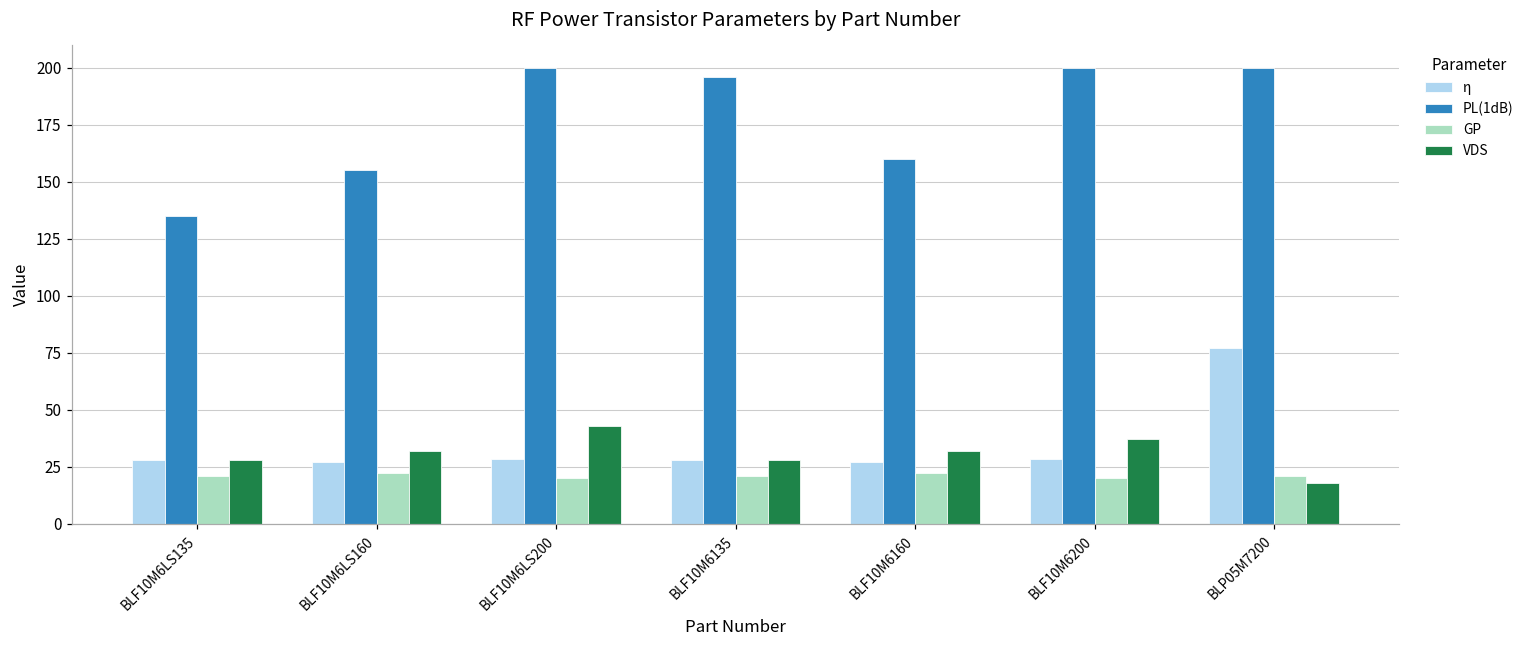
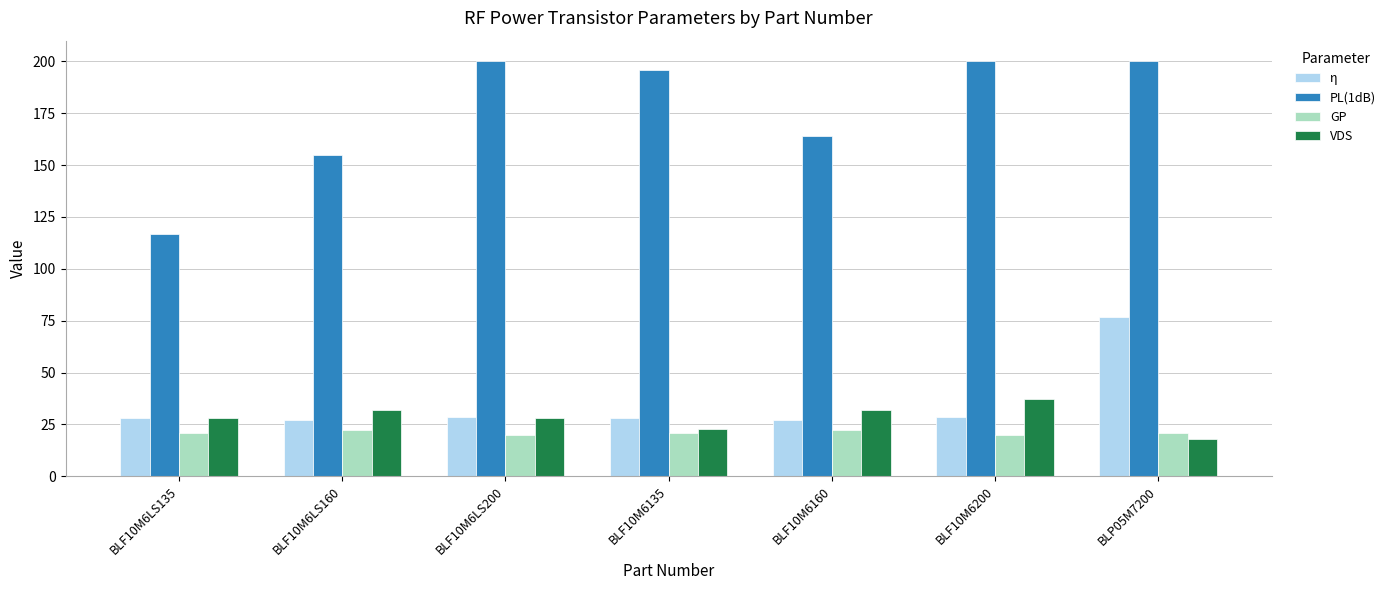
  {
    "PL(1dB)": {
-     "BLF10M6LS135": 135,
+     "BLF10M6LS135": 117,
      "BLF10M6LS160": 155,
      "BLF10M6LS200": 200,
      "BLF10M6135": 196,
-     "BLF10M6160": 160,
+     "BLF10M6160": 164,
      "BLF10M6200": 200,
      "BLP05M7200": 200
    },
    "VDS": {
      "BLF10M6LS135": 28,
      "BLF10M6LS160": 32,
-     "BLF10M6LS200": 43,
-     "BLF10M6135": 28,
+     "BLF10M6LS200": 28,
+     "BLF10M6135": 23,
      "BLF10M6160": 32,
      "BLF10M6200": 37,
      "BLP05M7200": 18
    }
  }
